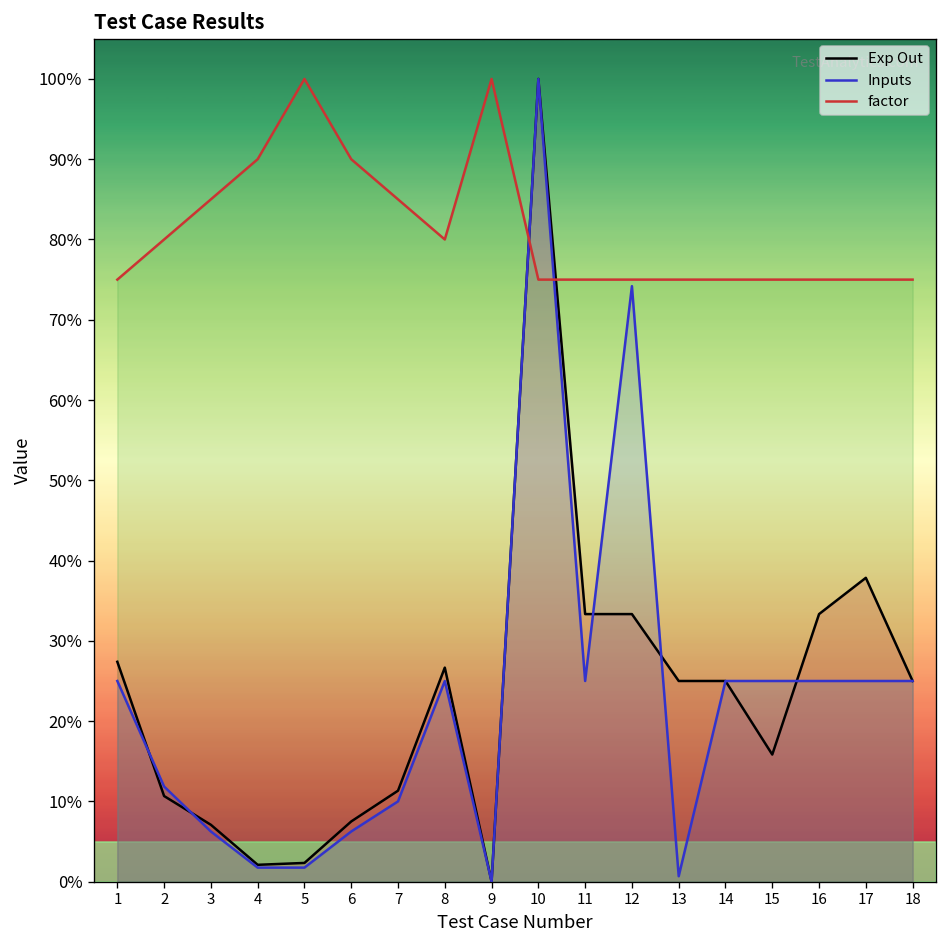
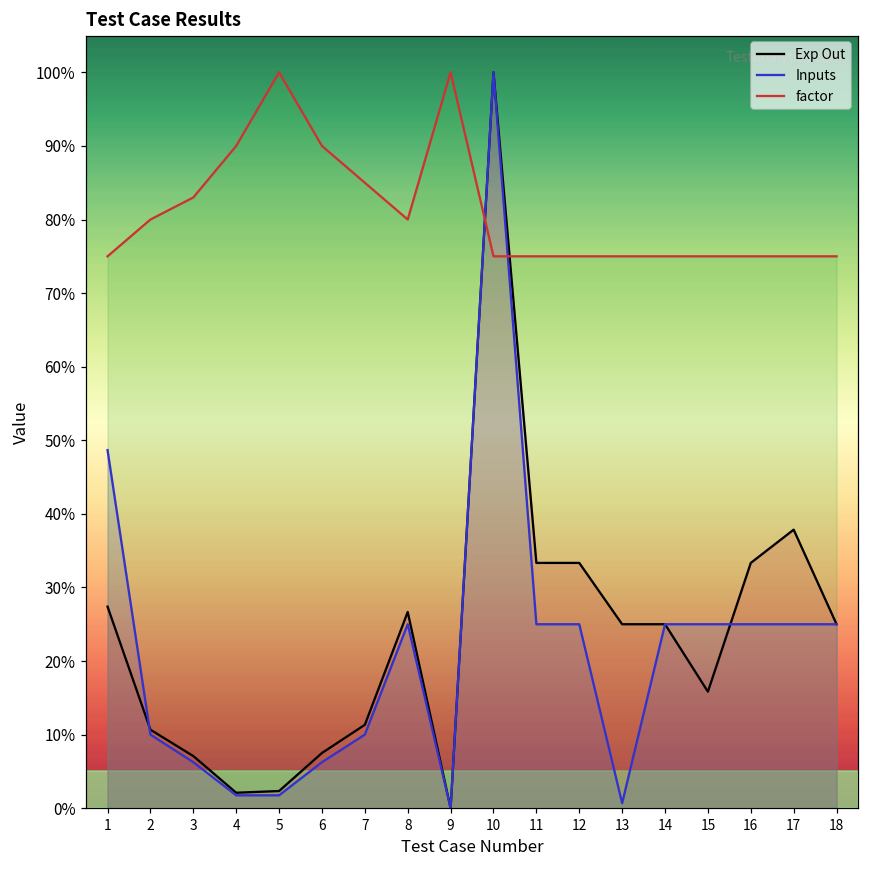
  {
    "Exp Out": {
      "1": "27%",
      "2": "11%",
      "3": "7%",
      "6": "8%",
      "7": "11%",
      "8": "27%",
      "11": "33%",
      "12": "33%",
      "13": "25%",
      "15": "16%",
      "16": "33%",
      "17": "38%"
    },
    "Inputs": {
-     "1": "25%",
-     "2": "12%",
+     "1": "49%",
+     "2": "10%",
      "3": "6%",
      "6": "6%",
      "7": "10%",
      "8": "25%",
      "11": "25%",
-     "12": "74%",
+     "12": "25%",
      "15": "25%",
      "16": "25%",
      "17": "25%"
    },
    "factor": {
      "1": "75%",
      "2": "80%",
-     "3": "85%",
+     "3": "83%",
      "4": "90%",
      "5": "100%",
      "6": "90%",
      "7": "85%",
      "8": "80%",
      "9": "100%",
      "10": "75%",
      "11": "75%",
      "12": "75%",
      "13": "75%",
      "14": "75%",
      "15": "75%",
      "16": "75%",
      "17": "75%",
      "18": "75%"
    }
  }
